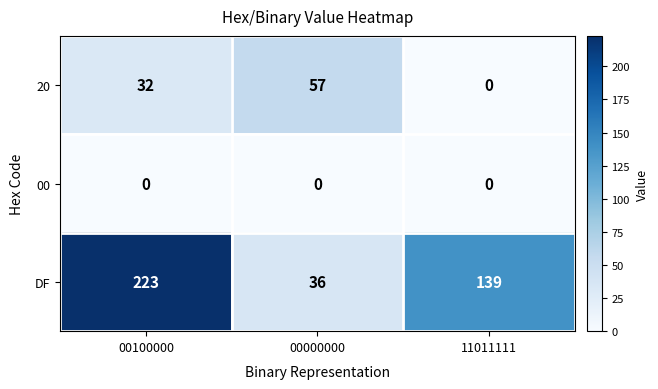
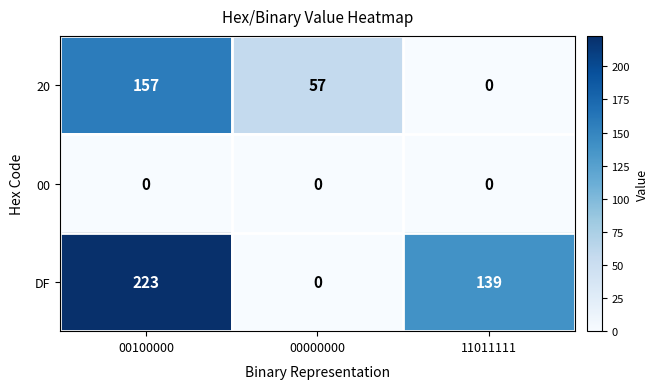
  {
    "20": {
-     "00100000": 32,
+     "00100000": 157,
      "00000000": 57,
      "11011111": 0
    },
    "00": {
      "00100000": 0,
      "00000000": 0,
      "11011111": 0
    },
    "DF": {
      "00100000": 223,
-     "00000000": 36,
+     "00000000": 0,
      "11011111": 139
    }
  }
